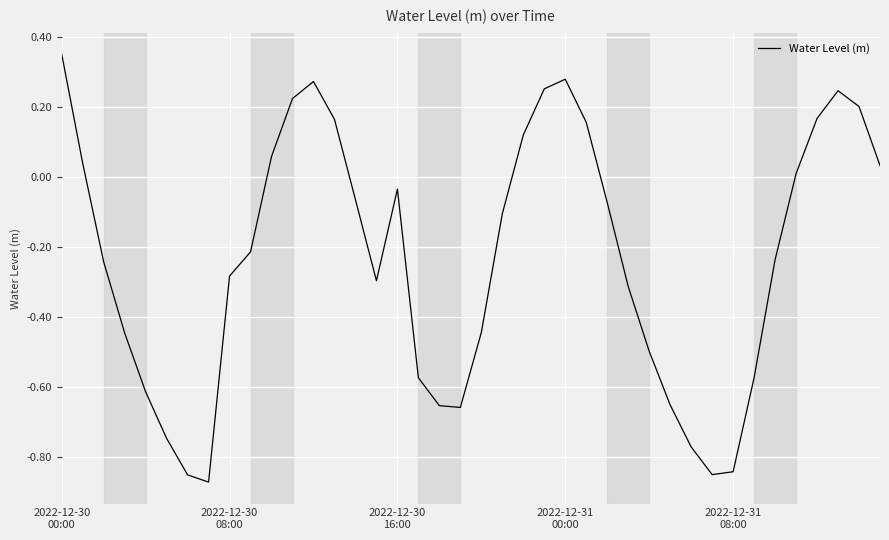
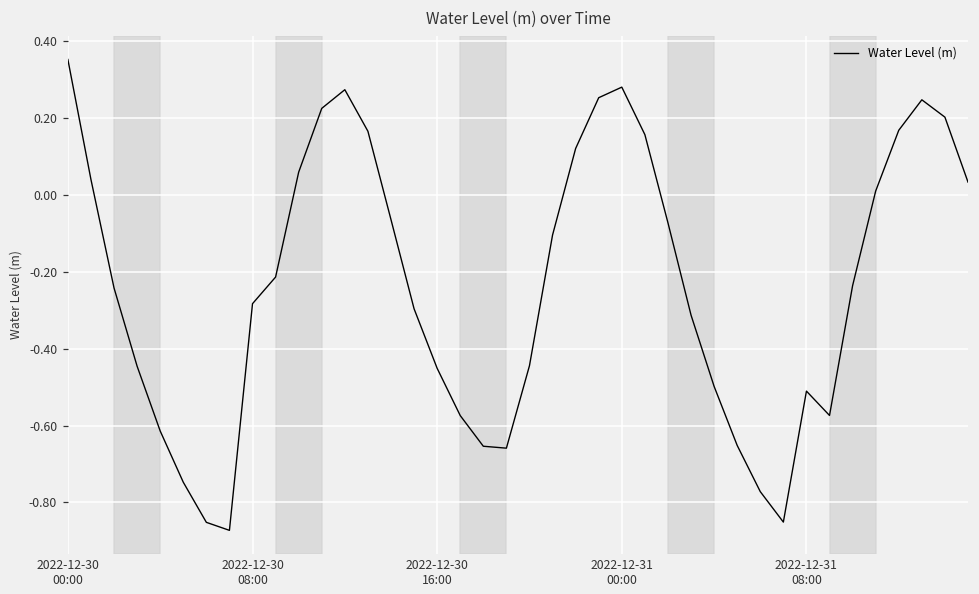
  {
    "2022-12-30 00:00": 0.35,
    "2022-12-30 08:00": -0.28,
-   "2022-12-30 16:00": -0.03,
+   "2022-12-30 16:00": -0.45,
    "2022-12-31 00:00": 0.28,
-   "2022-12-31 08:00": -0.84
+   "2022-12-31 08:00": -0.51
  }
